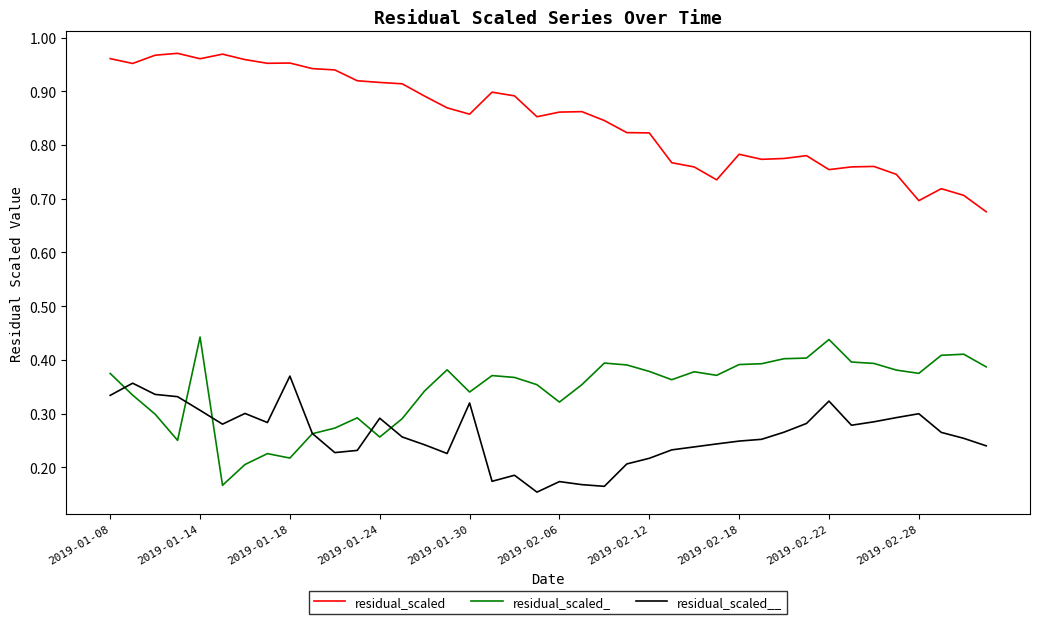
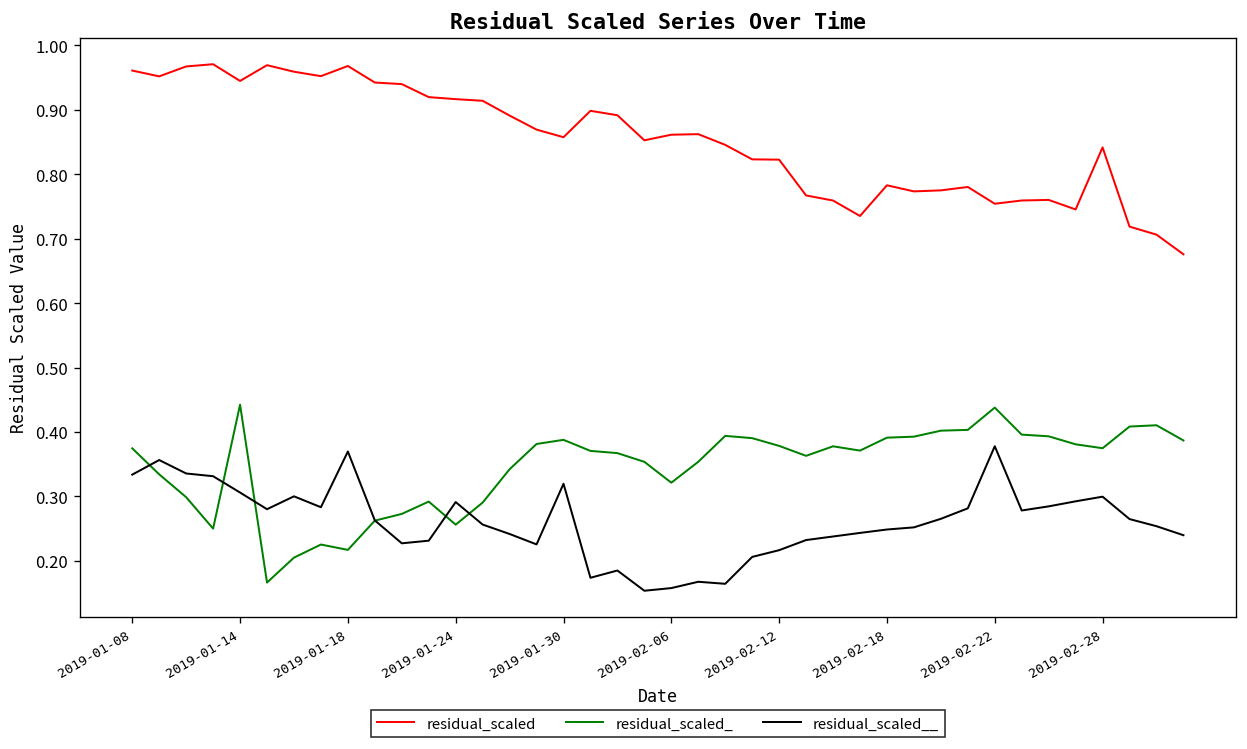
  {
    "residual_scaled": {
      "2019-01-08": 0.96,
-     "2019-01-14": 0.96,
-     "2019-01-18": 0.95,
+     "2019-01-14": 0.94,
+     "2019-01-18": 0.97,
      "2019-01-24": 0.92,
      "2019-01-30": 0.86,
      "2019-02-06": 0.86,
      "2019-02-12": 0.82,
      "2019-02-18": 0.78,
      "2019-02-22": 0.75,
-     "2019-02-28": 0.70
+     "2019-02-28": 0.84
    },
    "residual_scaled_": {
      "2019-01-08": 0.37,
      "2019-01-14": 0.44,
      "2019-01-18": 0.22,
      "2019-01-24": 0.26,
-     "2019-01-30": 0.34,
+     "2019-01-30": 0.39,
      "2019-02-06": 0.32,
      "2019-02-12": 0.38,
      "2019-02-18": 0.39,
      "2019-02-22": 0.44,
      "2019-02-28": 0.37
    },
    "residual_scaled__": {
      "2019-01-08": 0.33,
      "2019-01-14": 0.31,
      "2019-01-18": 0.37,
      "2019-01-24": 0.29,
      "2019-01-30": 0.32,
-     "2019-02-06": 0.17,
+     "2019-02-06": 0.16,
      "2019-02-12": 0.22,
      "2019-02-18": 0.25,
-     "2019-02-22": 0.32,
+     "2019-02-22": 0.38,
      "2019-02-28": 0.30
    }
  }
